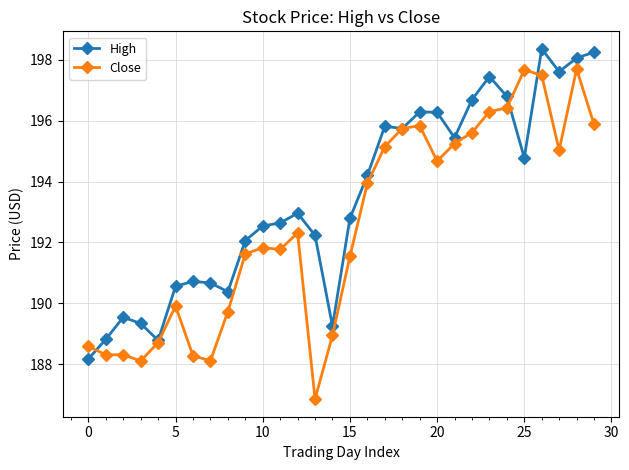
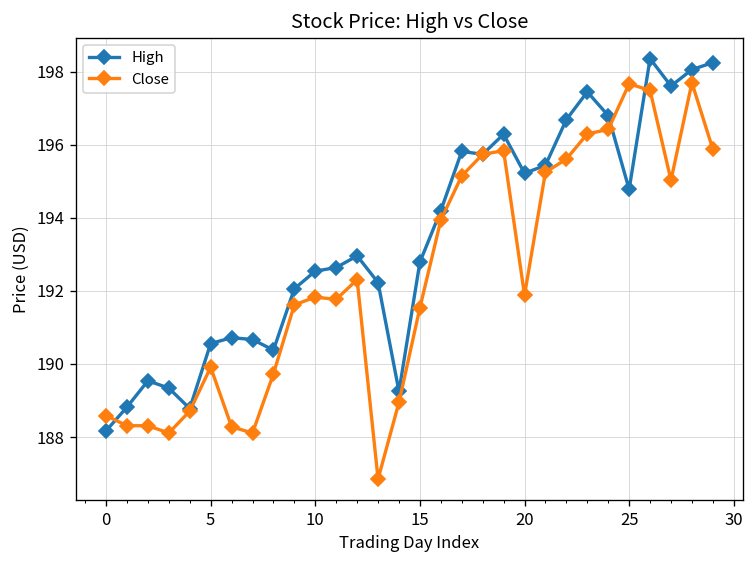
  {
    "High": {
      "0": 188.2,
      "5": 190.6,
      "10": 192.5,
      "15": 192.8,
-     "20": 196.3,
+     "20": 195.2,
      "25": 194.8
    },
    "Close": {
      "0": 188.6,
      "5": 189.9,
      "10": 191.8,
      "15": 191.5,
-     "20": 194.7,
+     "20": 191.9,
      "25": 197.7
    }
  }
